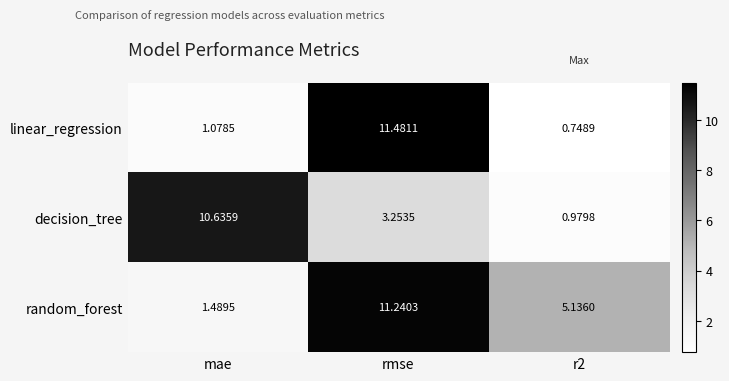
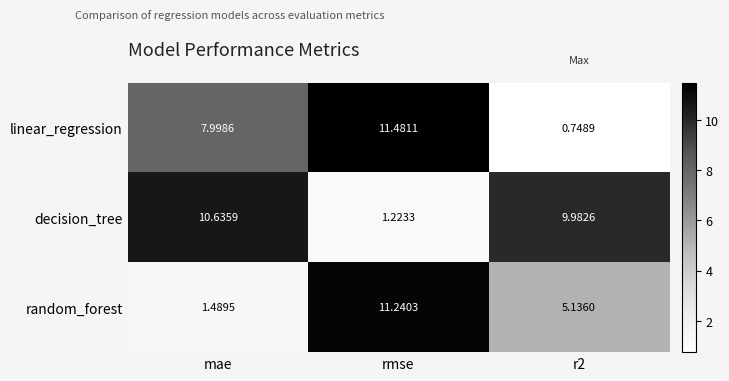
  {
    "linear_regression": {
-     "mae": 1.0785,
+     "mae": 7.9986,
      "rmse": 11.4811,
      "r2": 0.7489
    },
    "decision_tree": {
      "mae": 10.6359,
-     "rmse": 3.2535,
-     "r2": 0.9798
+     "rmse": 1.2233,
+     "r2": 9.9826
    },
    "random_forest": {
      "mae": 1.4895,
      "rmse": 11.2403,
      "r2": 5.1360
    }
  }
